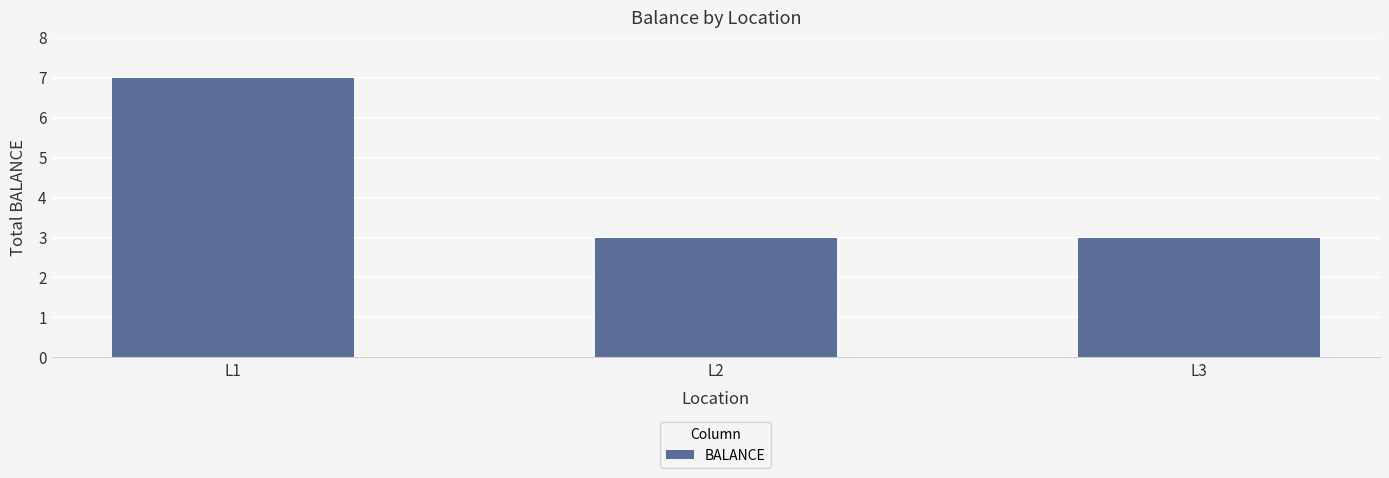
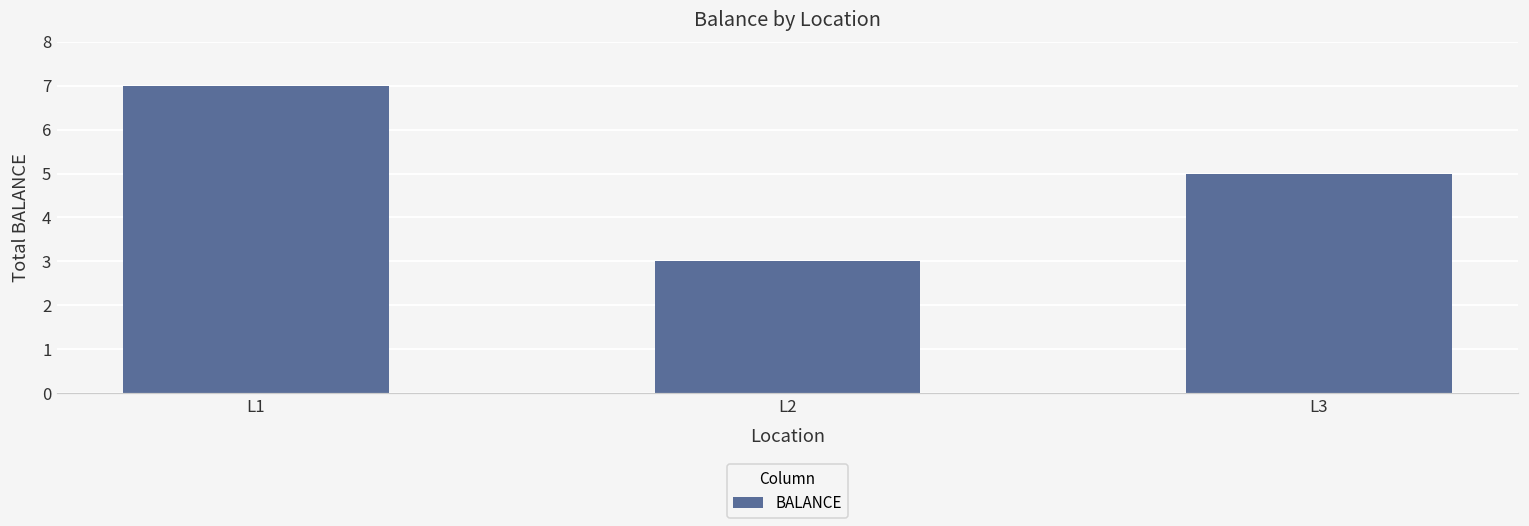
  {
    "L1": 7,
    "L2": 3,
-   "L3": 3
+   "L3": 5
  }
